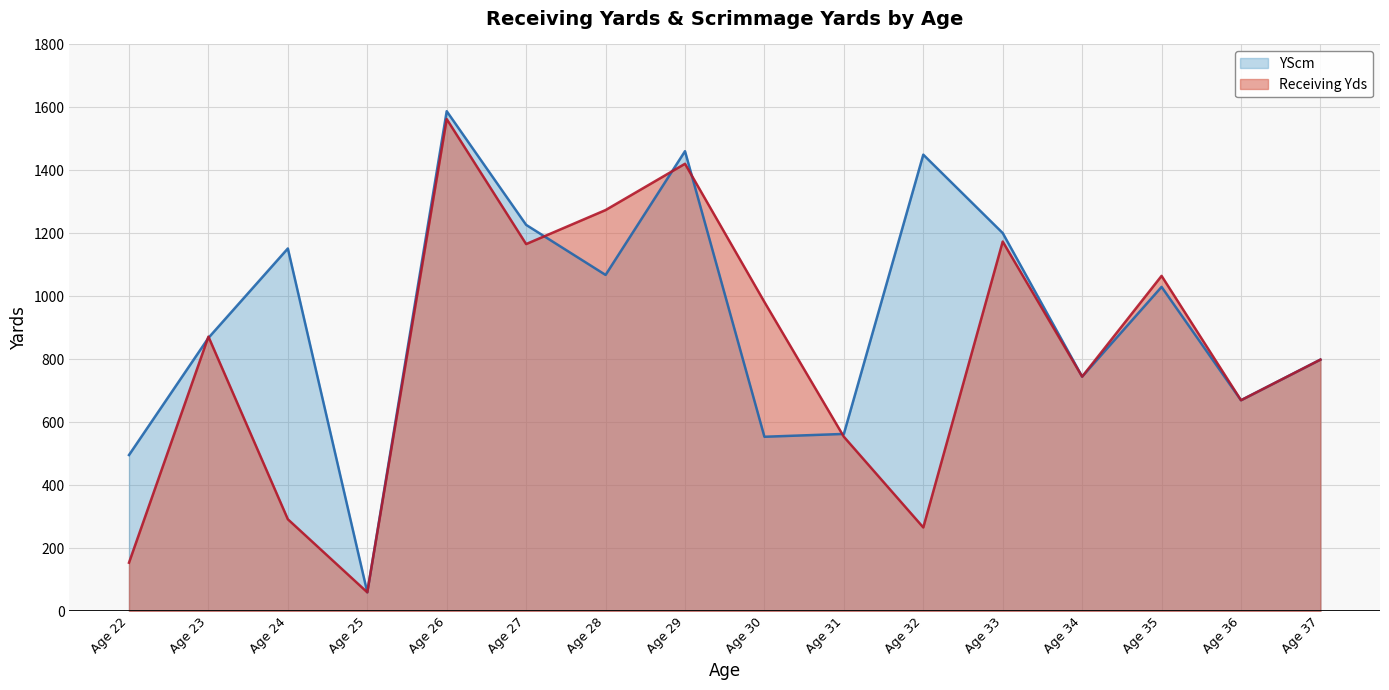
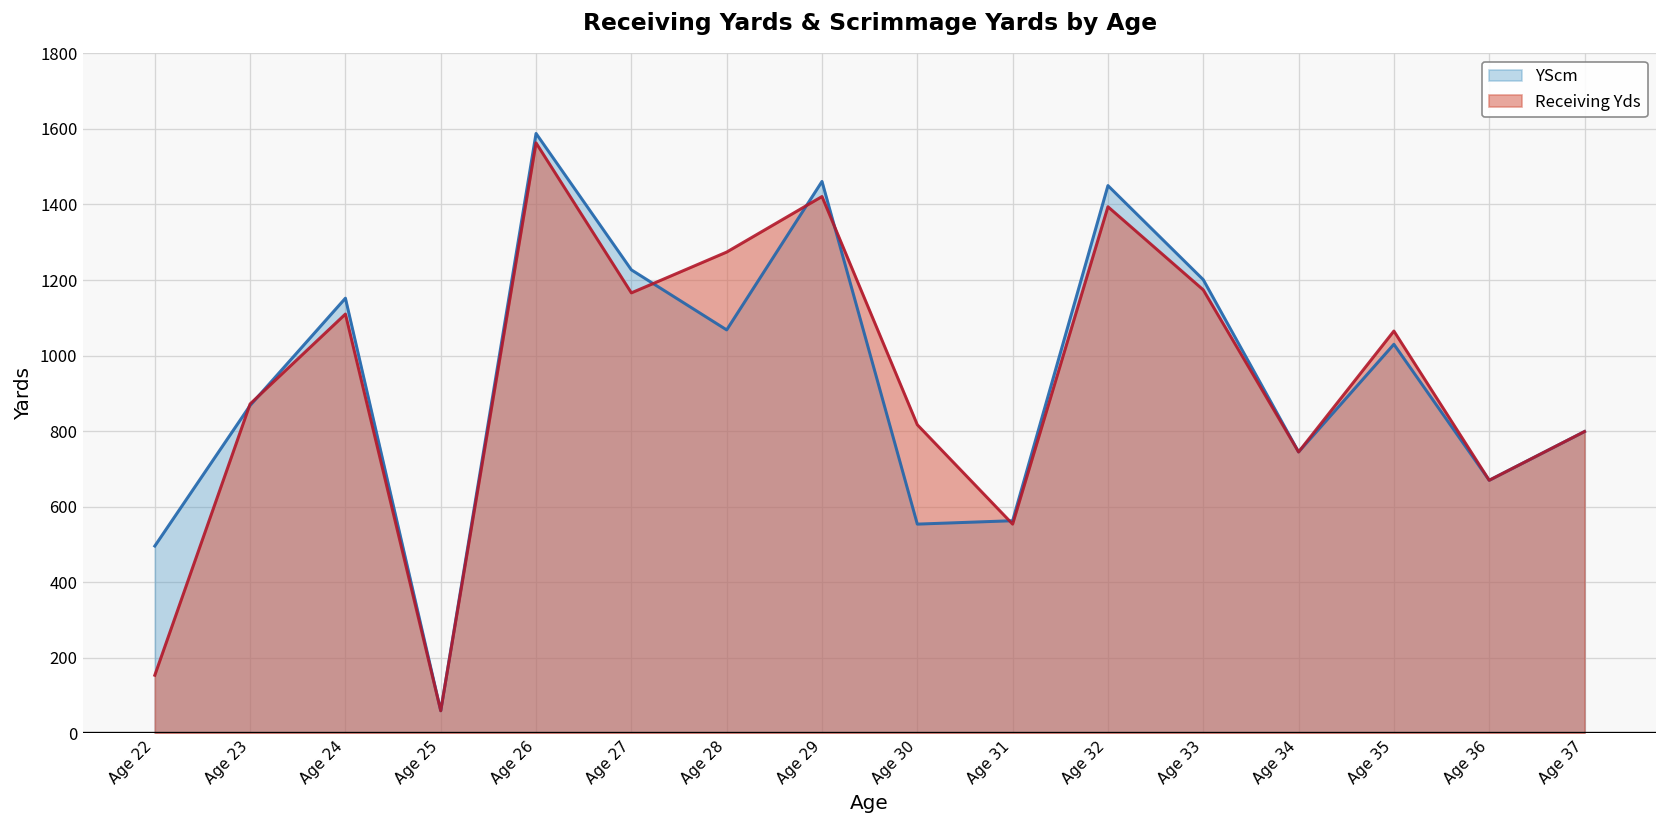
  {
    "YScm": {
      "Age 22": 500,
      "Age 24": 1150,
      "Age 26": 1590,
      "Age 27": 1230,
      "Age 28": 1070,
      "Age 29": 1460,
      "Age 30": 550,
      "Age 31": 560,
      "Age 32": 1450,
      "Age 33": 1200,
      "Age 35": 1030
    },
    "Receiving Yds": {
      "Age 22": 150,
-     "Age 24": 290,
+     "Age 24": 1110,
      "Age 26": 1560,
      "Age 27": 1170,
      "Age 28": 1270,
      "Age 29": 1420,
-     "Age 30": 980,
+     "Age 30": 820,
      "Age 31": 550,
-     "Age 32": 270,
+     "Age 32": 1390,
      "Age 33": 1170,
      "Age 35": 1070
    }
  }
